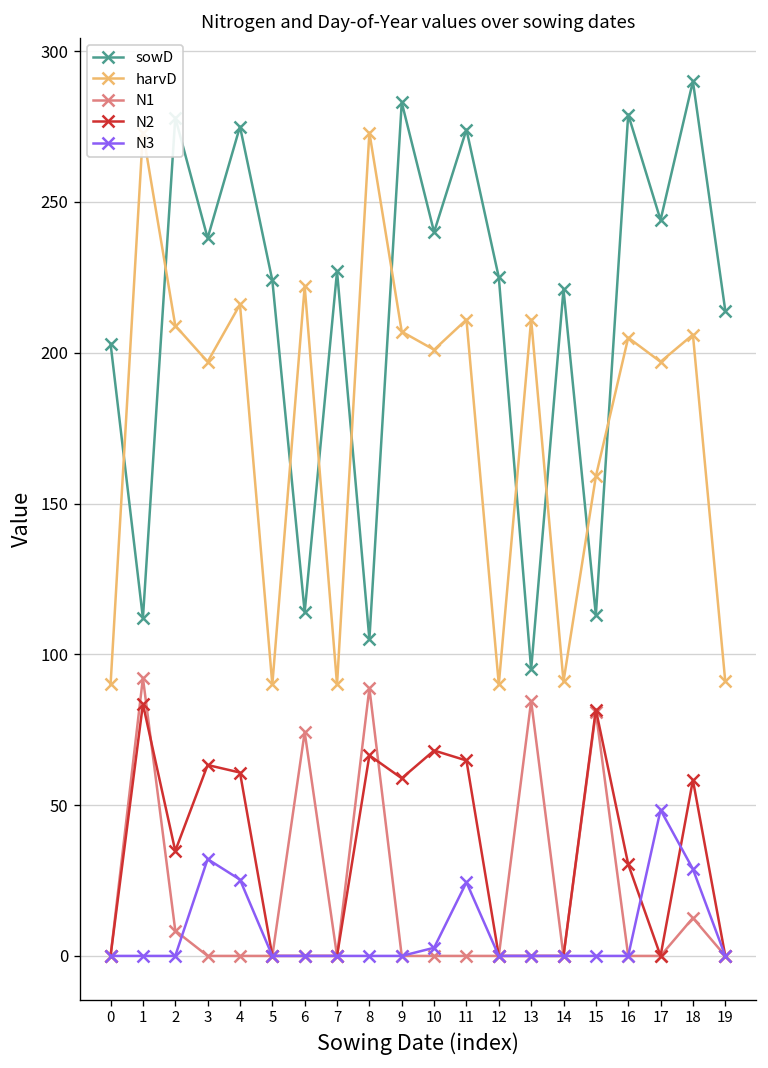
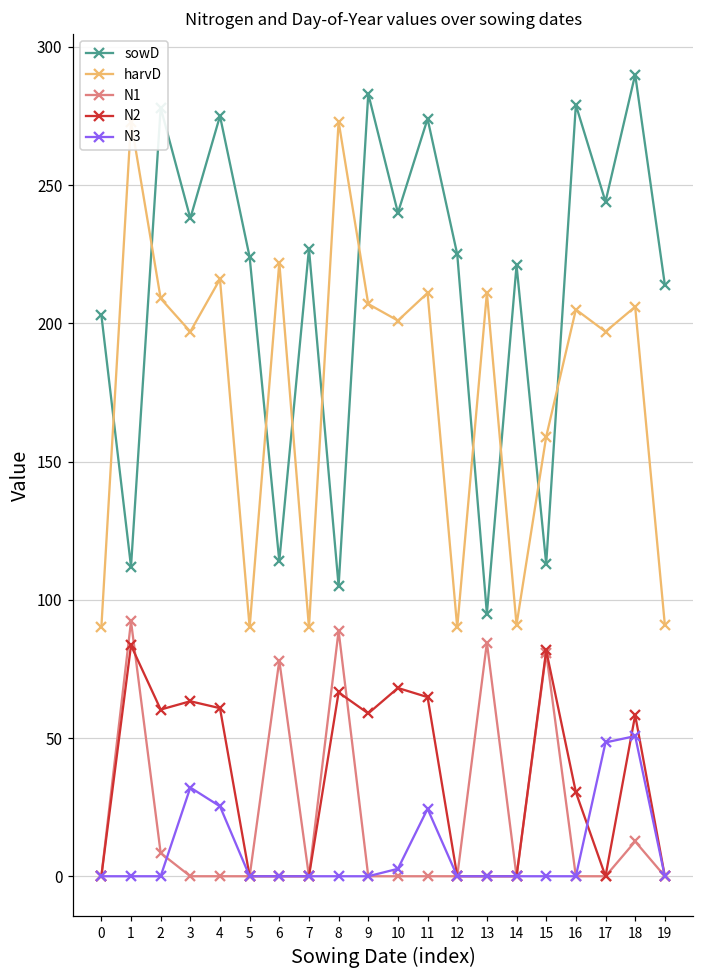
  {
    "sowD": {
      "0": 203,
      "1": 112,
      "3": 238,
      "4": 275,
      "5": 224,
      "6": 114,
      "7": 227,
      "8": 105,
      "9": 283,
      "10": 240,
      "11": 274,
      "12": 225,
      "13": 95,
      "14": 221,
      "15": 113,
      "16": 279,
      "17": 244,
      "18": 290,
      "19": 214
    },
    "harvD": {
      "0": 90,
      "2": 209,
      "3": 197,
      "4": 216,
      "5": 90,
      "6": 222,
      "7": 90,
      "8": 273,
      "9": 207,
      "10": 201,
      "11": 211,
      "12": 90,
      "13": 211,
      "14": 91,
      "15": 159,
      "16": 205,
      "17": 197,
      "18": 206,
      "19": 91
    },
    "N1": {
      "1": 92,
      "2": 8,
      "3": 0,
      "4": 0,
-     "6": 74,
+     "6": 78,
      "8": 89,
      "10": 0,
      "11": 0,
      "13": 85,
      "18": 13
    },
    "N2": {
      "1": 84,
-     "2": 35,
+     "2": 60,
      "3": 63,
      "4": 61,
      "8": 67,
      "9": 59,
      "10": 68,
      "11": 65,
      "16": 30,
      "18": 58
    },
    "N3": {
      "1": 0,
      "2": 0,
      "3": 32,
      "4": 25,
      "8": 0,
      "10": 3,
      "11": 24,
      "15": 0,
      "17": 48,
-     "18": 29
+     "18": 51
    }
  }
